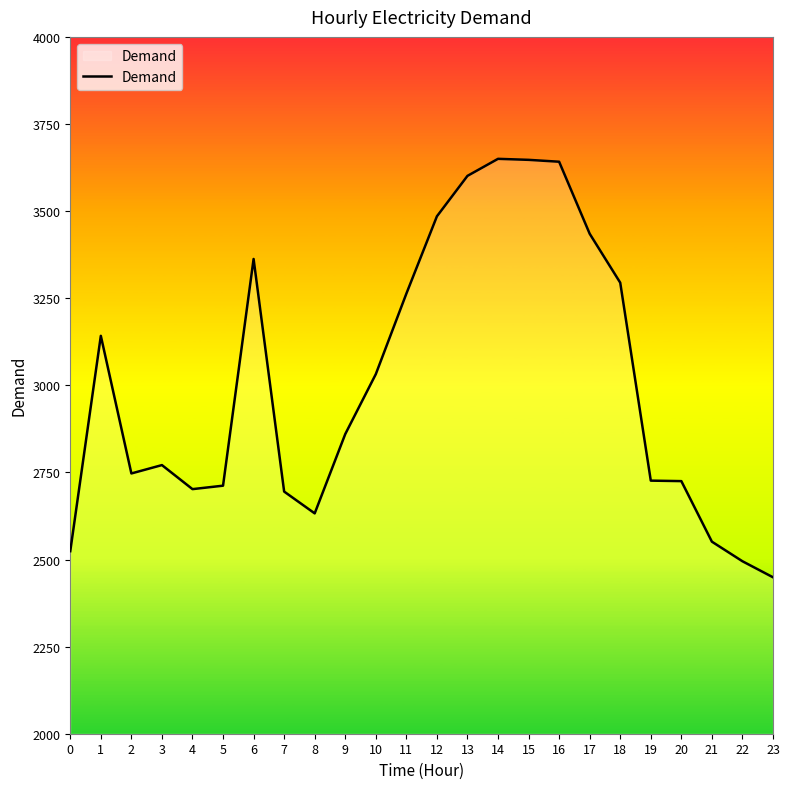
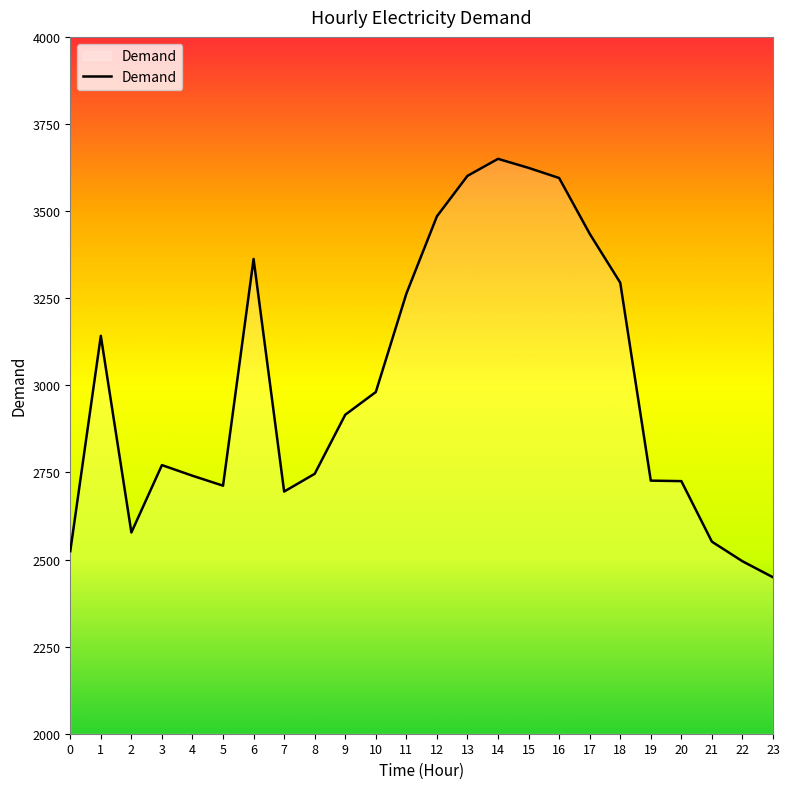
  {
    "0": 2520,
    "1": 3140,
-   "2": 2750,
+   "2": 2580,
    "3": 2770,
-   "4": 2700,
+   "4": 2740,
    "5": 2710,
    "6": 3360,
    "7": 2700,
-   "8": 2630,
-   "9": 2860,
-   "10": 3030,
+   "8": 2750,
+   "9": 2920,
+   "10": 2980,
    "11": 3260,
    "12": 3490,
    "13": 3600,
    "14": 3650,
-   "15": 3650,
-   "16": 3640,
+   "15": 3620,
+   "16": 3600,
    "17": 3440,
    "18": 3290,
    "19": 2730,
    "20": 2730,
    "21": 2550,
    "22": 2500,
    "23": 2450
  }
